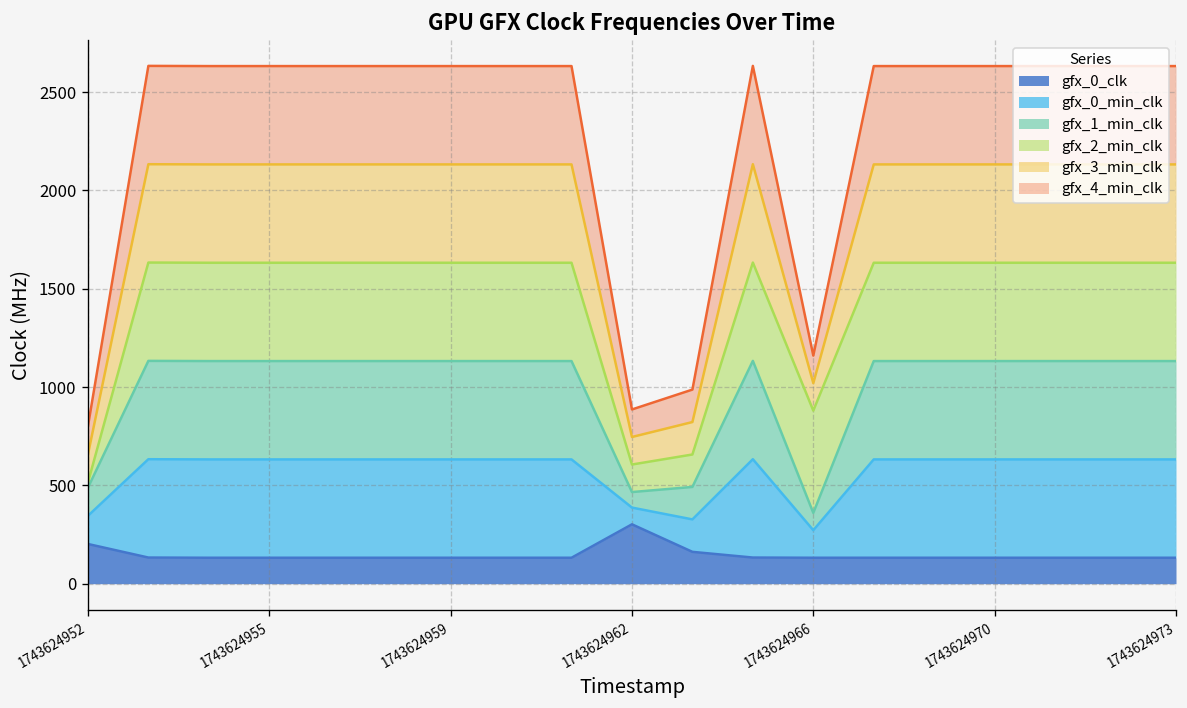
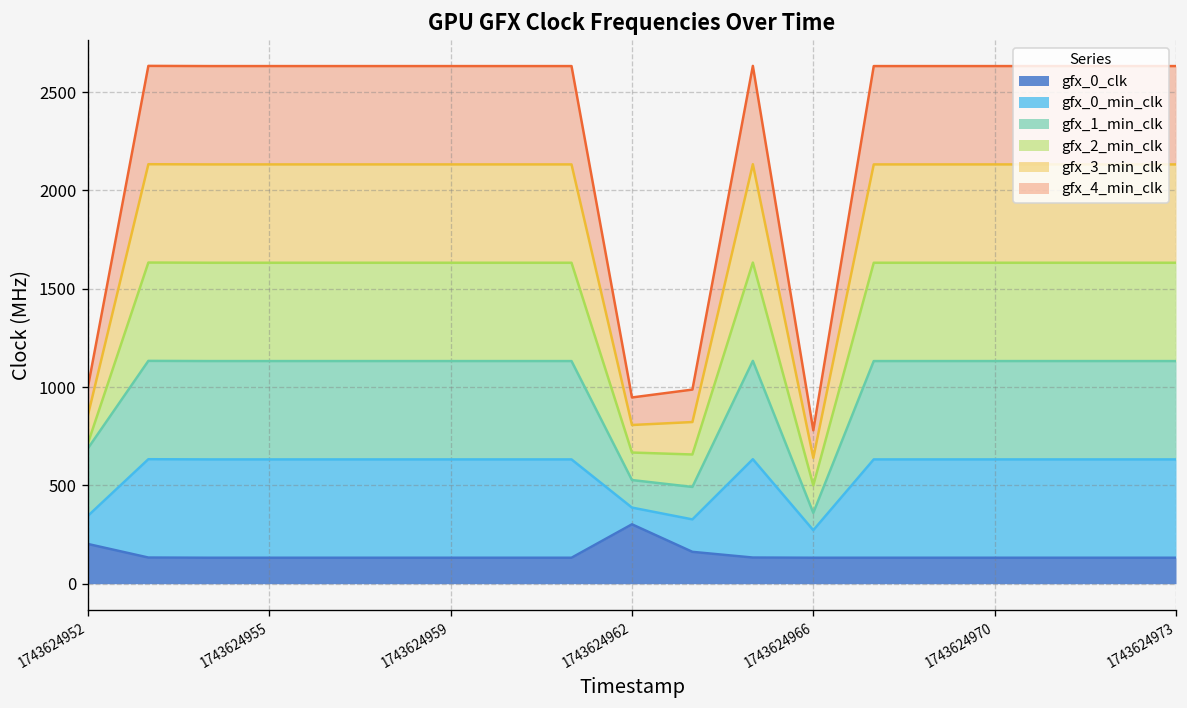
  {
    "gfx_0_clk": {
      "1743624952": 200,
      "1743624955": 130,
      "1743624959": 130,
      "1743624962": 300,
      "1743624966": 130,
      "1743624970": 130,
      "1743624973": 130
    },
    "gfx_0_min_clk": {
      "1743624952": 140,
      "1743624955": 500,
      "1743624959": 500,
      "1743624962": 90,
      "1743624966": 140,
      "1743624970": 500,
      "1743624973": 500
    },
    "gfx_1_min_clk": {
-     "1743624952": 140,
+     "1743624952": 340,
      "1743624955": 500,
      "1743624959": 500,
-     "1743624962": 80,
+     "1743624962": 140,
      "1743624966": 90,
      "1743624970": 500,
      "1743624973": 500
    },
    "gfx_2_min_clk": {
      "1743624952": 30,
      "1743624955": 500,
      "1743624959": 500,
      "1743624962": 140,
-     "1743624966": 520,
+     "1743624966": 140,
      "1743624970": 500,
      "1743624973": 500
    }
  }
